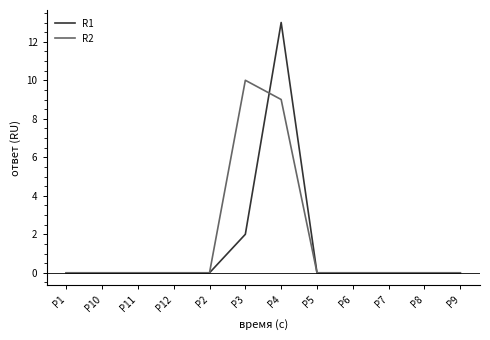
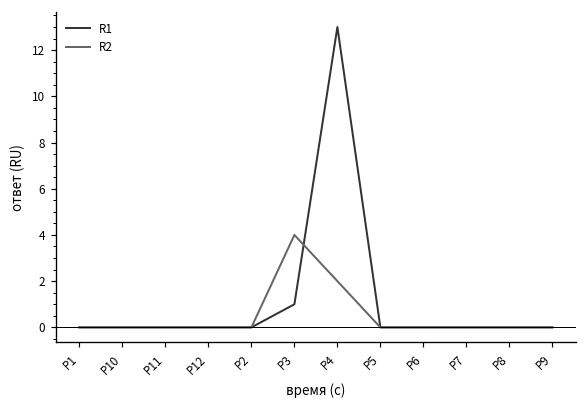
  {
    "R1": {
-     "P3": 2,
+     "P3": 1,
      "P4": 13
    },
    "R2": {
-     "P3": 10,
-     "P4": 9
+     "P3": 4,
+     "P4": 2
    }
  }
